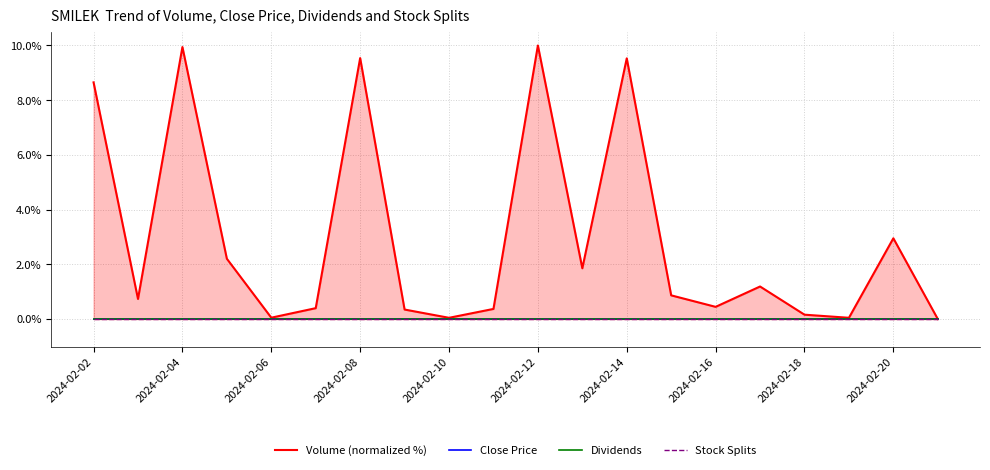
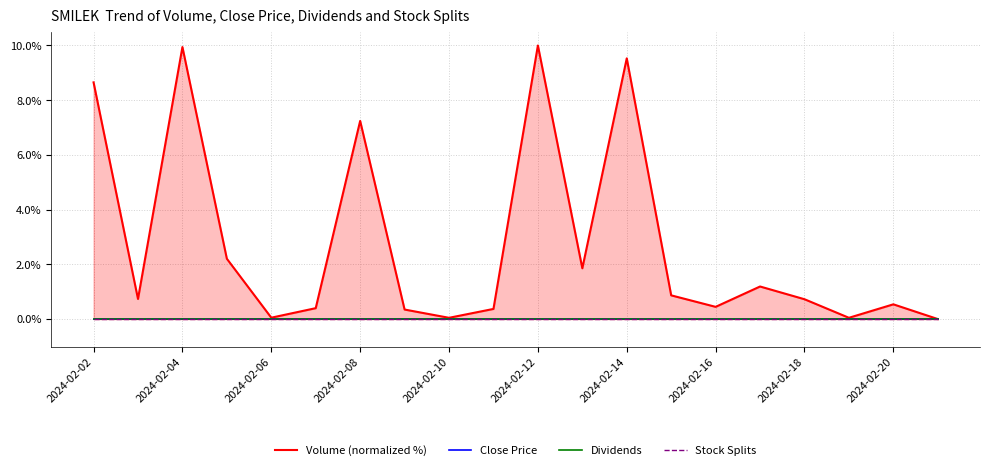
  {
    "Volume (normalized %)": {
      "2024-02-02": "8.7%",
      "2024-02-04": "9.9%",
-     "2024-02-08": "9.5%",
+     "2024-02-08": "7.2%",
      "2024-02-12": "10.0%",
      "2024-02-14": "9.5%",
      "2024-02-16": "0.4%",
-     "2024-02-18": "0.2%",
-     "2024-02-20": "3.0%"
+     "2024-02-18": "0.7%",
+     "2024-02-20": "0.5%"
    },
    "Stock Splits": {
      "2024-02-02": "0.0%",
      "2024-02-04": "0.0%",
      "2024-02-08": "0.0%",
      "2024-02-12": "0.0%",
      "2024-02-14": "0.0%",
      "2024-02-16": "0.0%",
      "2024-02-18": "0.0%",
      "2024-02-20": "0.0%"
    }
  }
